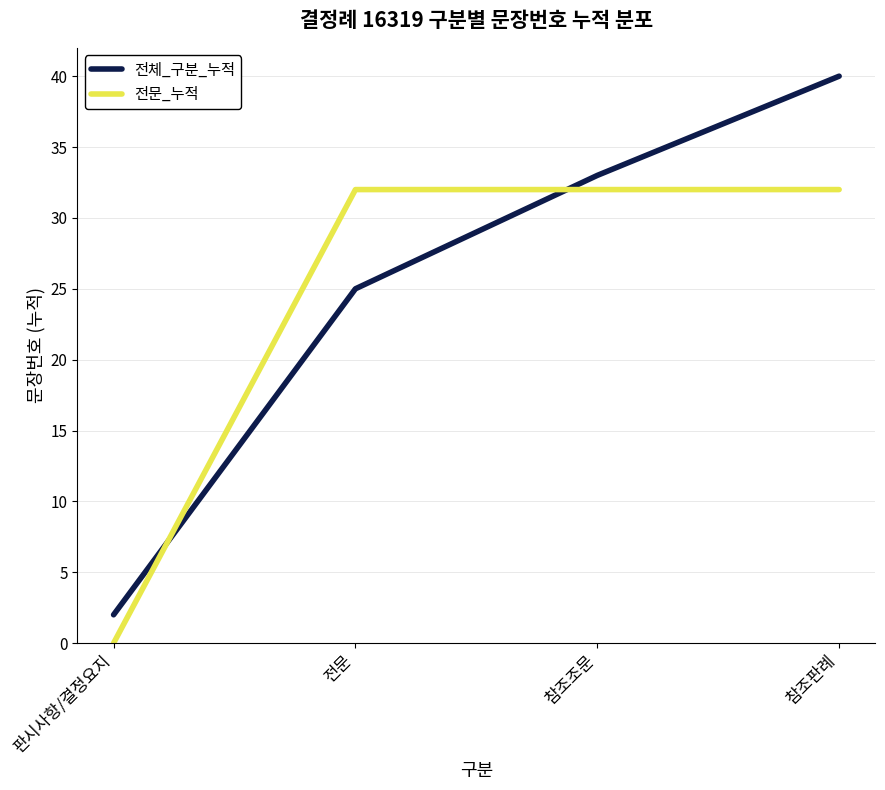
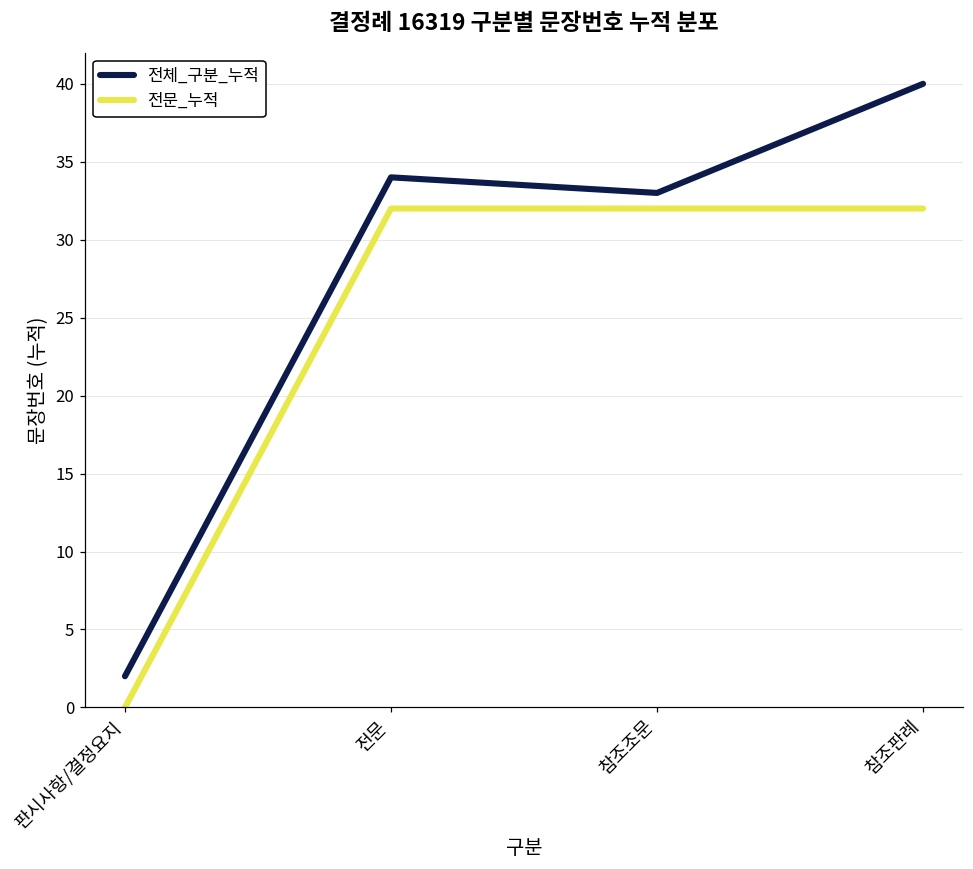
  {
    "전체_구분_누적": {
      "판시사항/결정요지": 2,
-     "전문": 25,
+     "전문": 34,
      "참조조문": 33,
      "참조판례": 40
    },
    "전문_누적": {
      "판시사항/결정요지": 0,
      "전문": 32,
      "참조조문": 32,
      "참조판례": 32
    }
  }
